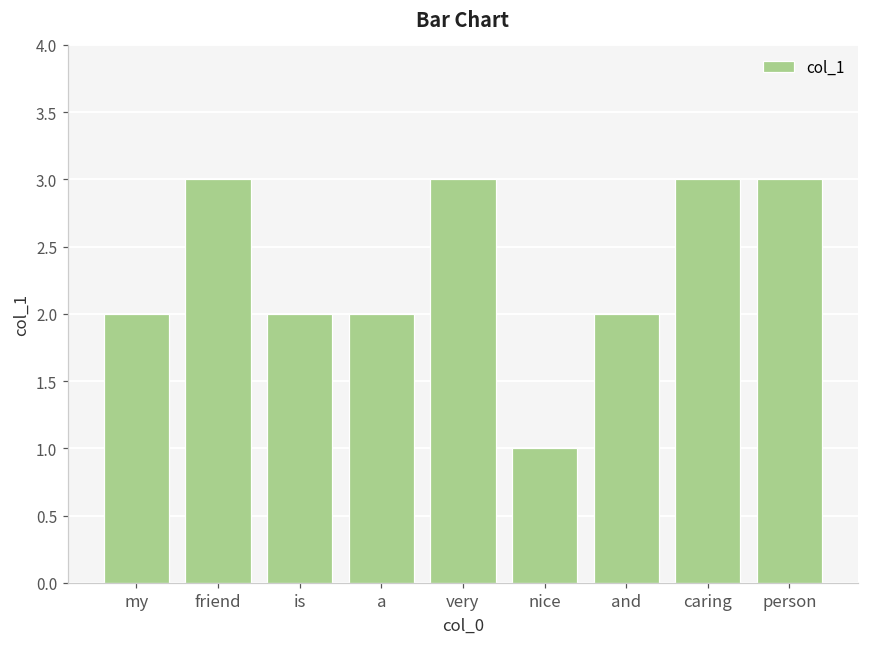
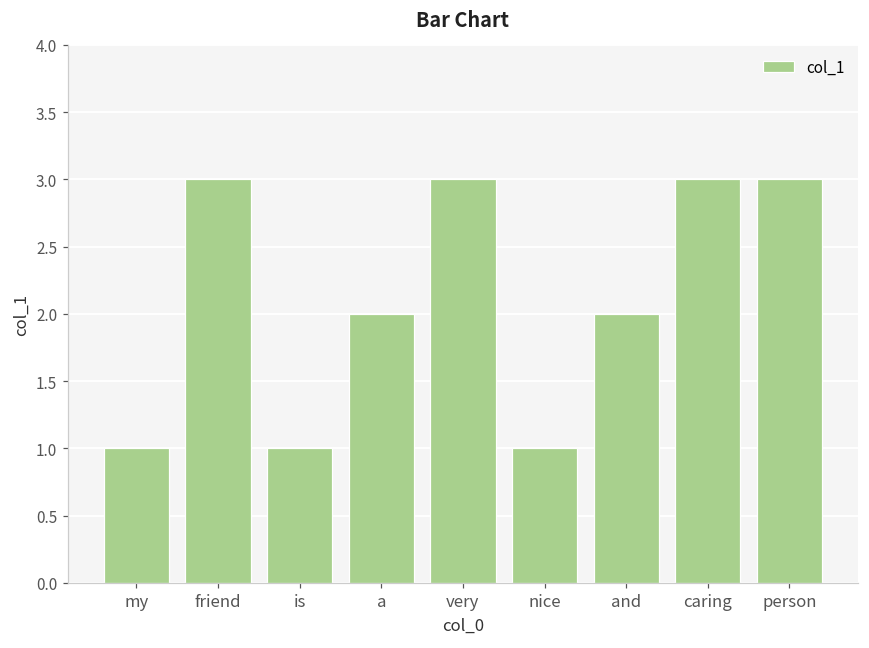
  {
-   "my": 2,
+   "my": 1,
    "friend": 3,
-   "is": 2,
+   "is": 1,
    "a": 2,
    "very": 3,
    "nice": 1,
    "and": 2,
    "caring": 3,
    "person": 3
  }
